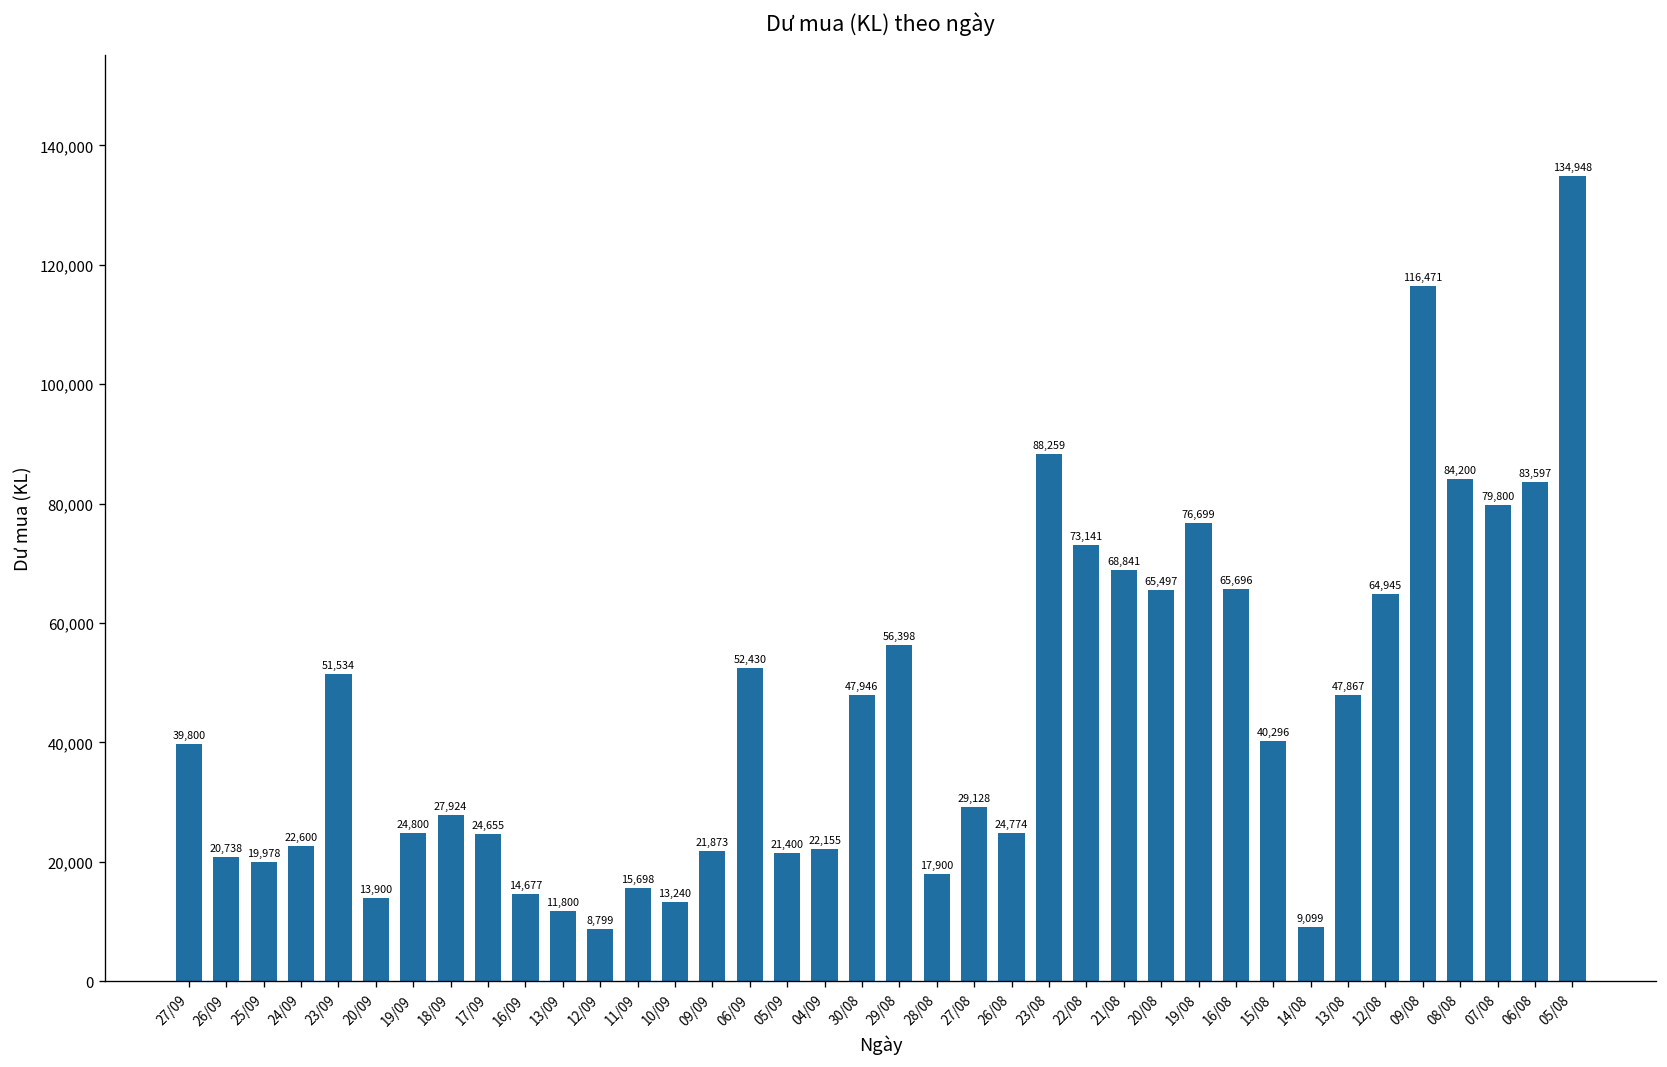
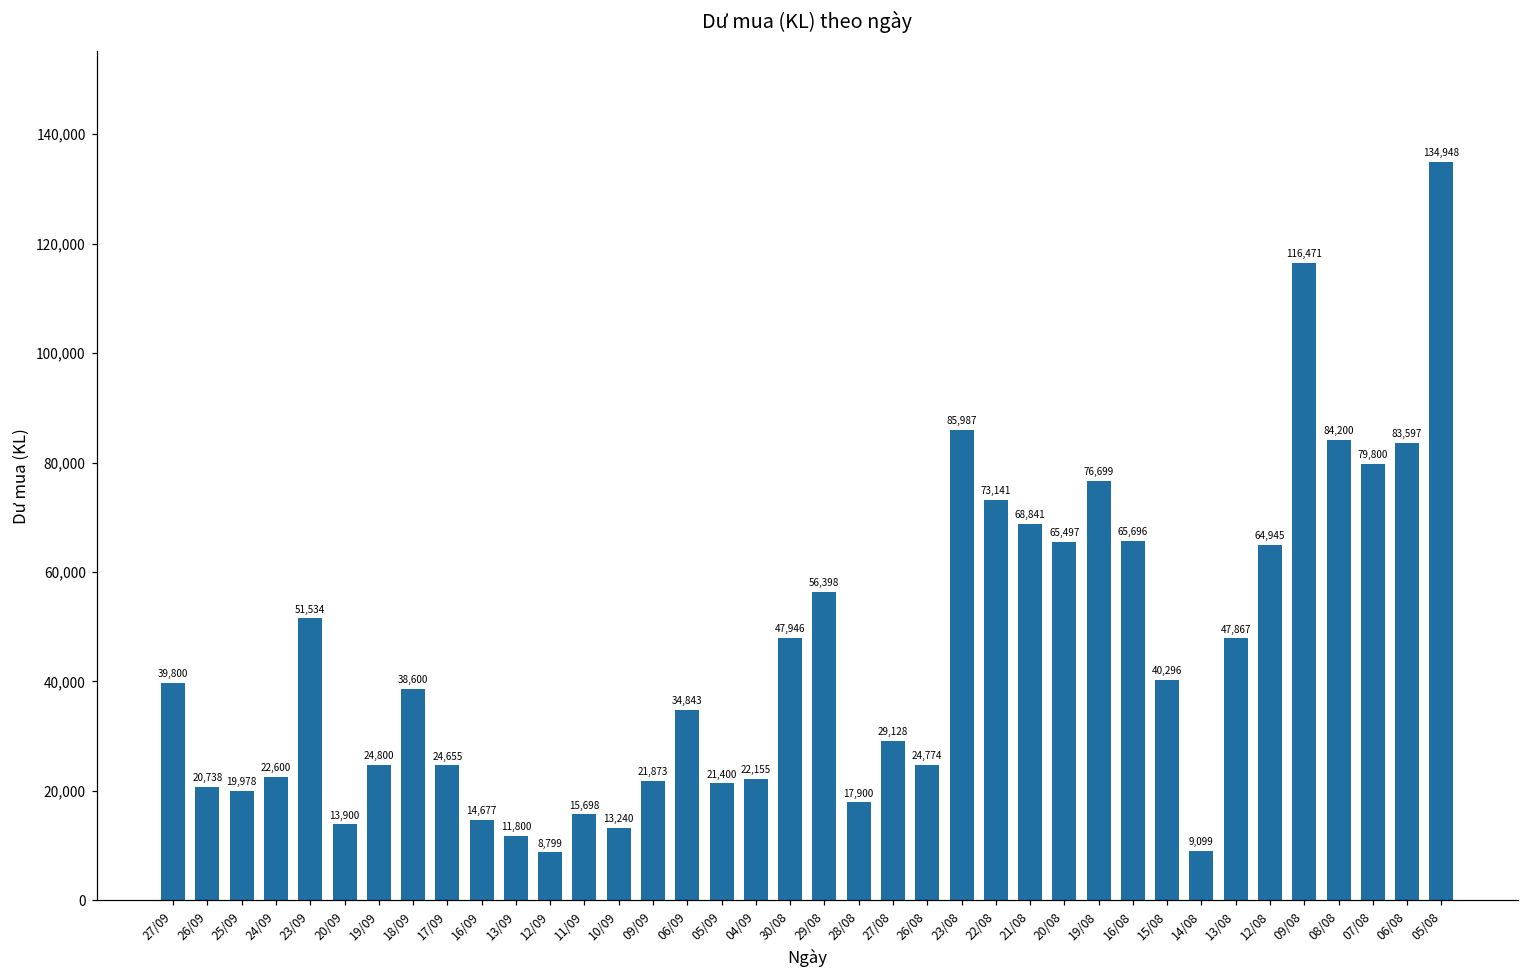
  {
    "27/09": "39,800",
    "26/09": "20,738",
    "25/09": "19,978",
    "24/09": "22,600",
    "23/09": "51,534",
    "20/09": "13,900",
    "19/09": "24,800",
-   "18/09": "27,924",
+   "18/09": "38,600",
    "17/09": "24,655",
    "16/09": "14,677",
    "13/09": "11,800",
    "12/09": "8,799",
    "11/09": "15,698",
    "10/09": "13,240",
    "09/09": "21,873",
-   "06/09": "52,430",
+   "06/09": "34,843",
    "05/09": "21,400",
    "04/09": "22,155",
    "30/08": "47,946",
    "29/08": "56,398",
    "28/08": "17,900",
    "27/08": "29,128",
    "26/08": "24,774",
-   "23/08": "88,259",
+   "23/08": "85,987",
    "22/08": "73,141",
    "21/08": "68,841",
    "20/08": "65,497",
    "19/08": "76,699",
    "16/08": "65,696",
    "15/08": "40,296",
    "14/08": "9,099",
    "13/08": "47,867",
    "12/08": "64,945",
    "09/08": "116,471",
    "08/08": "84,200",
    "07/08": "79,800",
    "06/08": "83,597",
    "05/08": "134,948"
  }
